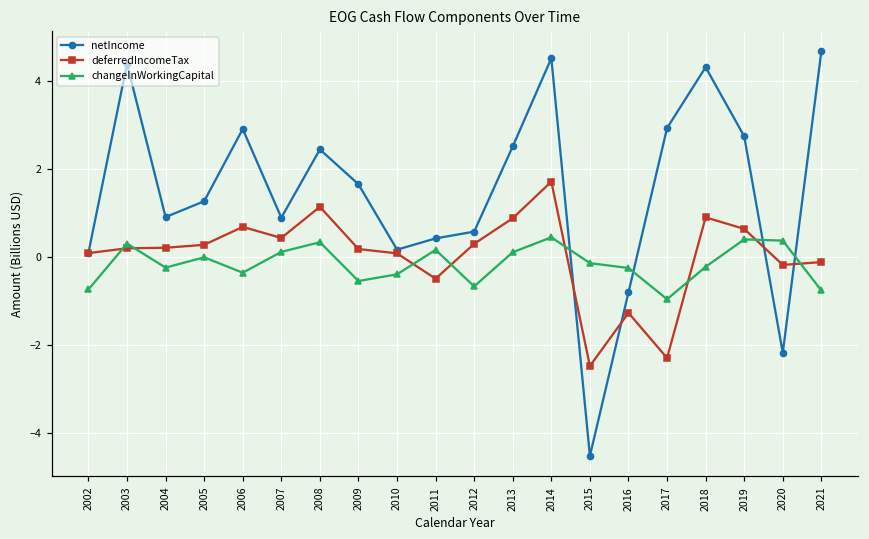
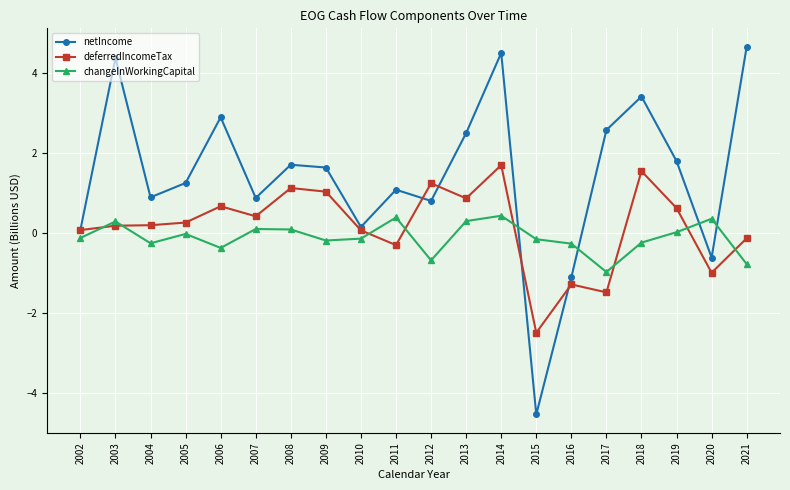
  {
    "netIncome": {
      "2004": 0.9,
      "2005": 1.3,
      "2006": 2.9,
      "2007": 0.9,
-     "2008": 2.4,
+     "2008": 1.7,
      "2009": 1.6,
      "2010": 0.2,
-     "2011": 0.4,
-     "2012": 0.6,
+     "2011": 1.1,
+     "2012": 0.8,
      "2013": 2.5,
      "2014": 4.5,
      "2015": -4.5,
-     "2016": -0.8,
-     "2017": 2.9,
-     "2018": 4.3,
-     "2019": 2.7,
-     "2020": -2.2,
+     "2016": -1.1,
+     "2017": 2.6,
+     "2018": 3.4,
+     "2019": 1.8,
+     "2020": -0.6,
      "2021": 4.7
    },
    "deferredIncomeTax": {
      "2003": 0.2,
      "2004": 0.2,
      "2005": 0.3,
      "2006": 0.7,
      "2007": 0.4,
      "2008": 1.1,
-     "2009": 0.2,
+     "2009": 1.0,
      "2010": 0.1,
-     "2011": -0.5,
-     "2012": 0.3,
+     "2011": -0.3,
+     "2012": 1.3,
      "2013": 0.9,
      "2014": 1.7,
      "2015": -2.5,
      "2016": -1.3,
-     "2017": -2.3,
-     "2018": 0.9,
+     "2017": -1.5,
+     "2018": 1.6,
      "2019": 0.6,
-     "2020": -0.2,
+     "2020": -1.0,
      "2021": -0.1
    },
    "changeInWorkingCapital": {
-     "2002": -0.7,
+     "2002": -0.1,
      "2003": 0.3,
      "2004": -0.2,
      "2005": 0.0,
      "2006": -0.4,
      "2007": 0.1,
-     "2008": 0.3,
-     "2009": -0.6,
-     "2010": -0.4,
-     "2011": 0.2,
+     "2008": 0.1,
+     "2009": -0.2,
+     "2010": -0.1,
+     "2011": 0.4,
      "2012": -0.7,
-     "2013": 0.1,
+     "2013": 0.3,
      "2014": 0.4,
      "2015": -0.1,
      "2016": -0.3,
      "2017": -1.0,
      "2018": -0.2,
-     "2019": 0.4,
+     "2019": 0.0,
      "2020": 0.4,
      "2021": -0.8
    }
  }
